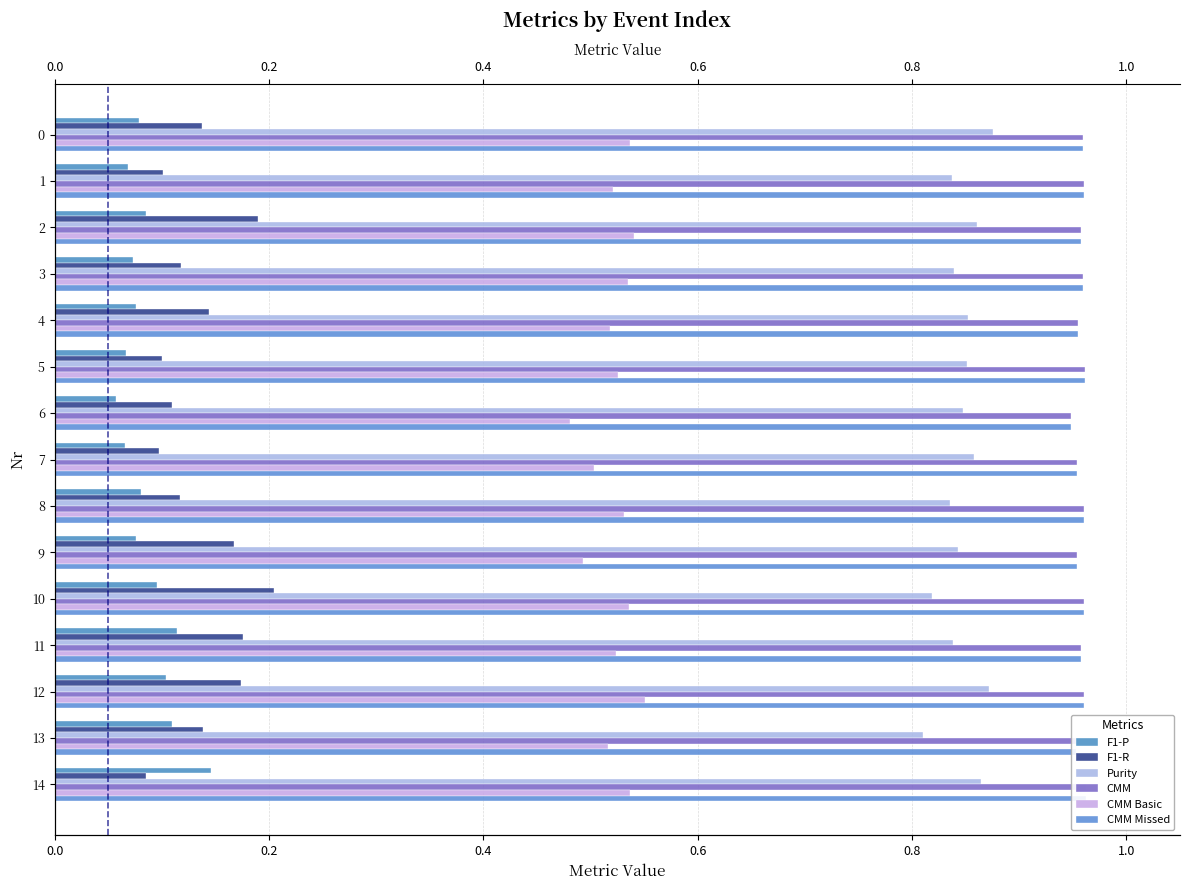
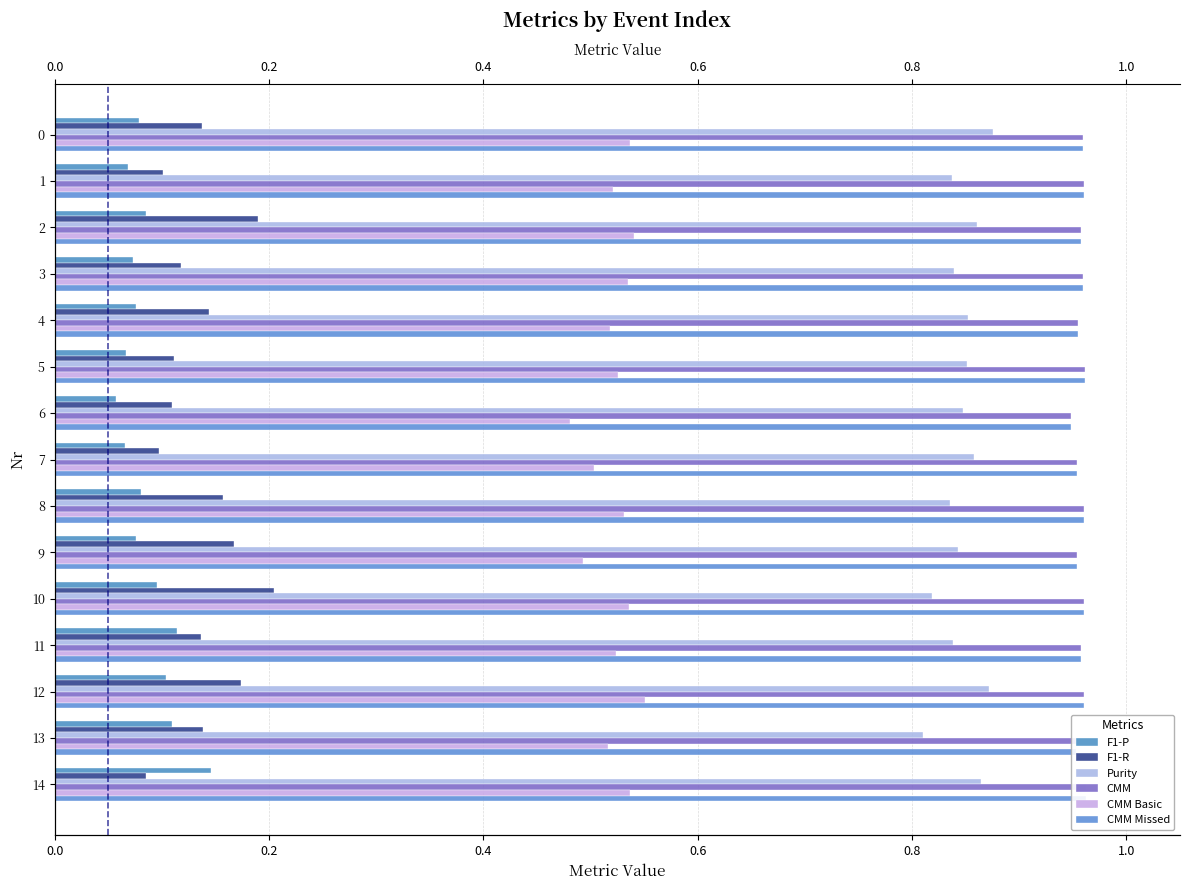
  {
    "F1-R": {
      "0": 0.138,
      "1": 0.101,
      "2": 0.190,
      "3": 0.118,
      "4": 0.144,
-     "5": 0.101,
+     "5": 0.111,
      "6": 0.110,
      "7": 0.097,
-     "8": 0.117,
+     "8": 0.157,
      "9": 0.167,
      "10": 0.204,
-     "11": 0.176,
+     "11": 0.136,
      "12": 0.174,
      "13": 0.138,
      "14": 0.085
    }
  }
